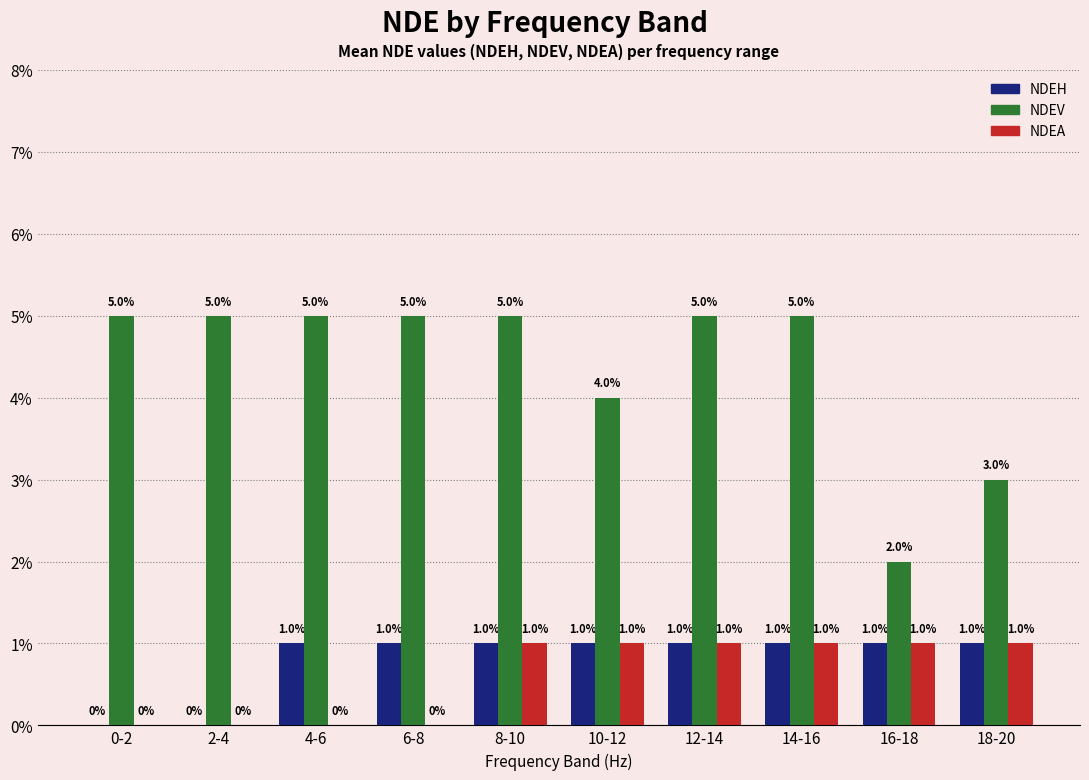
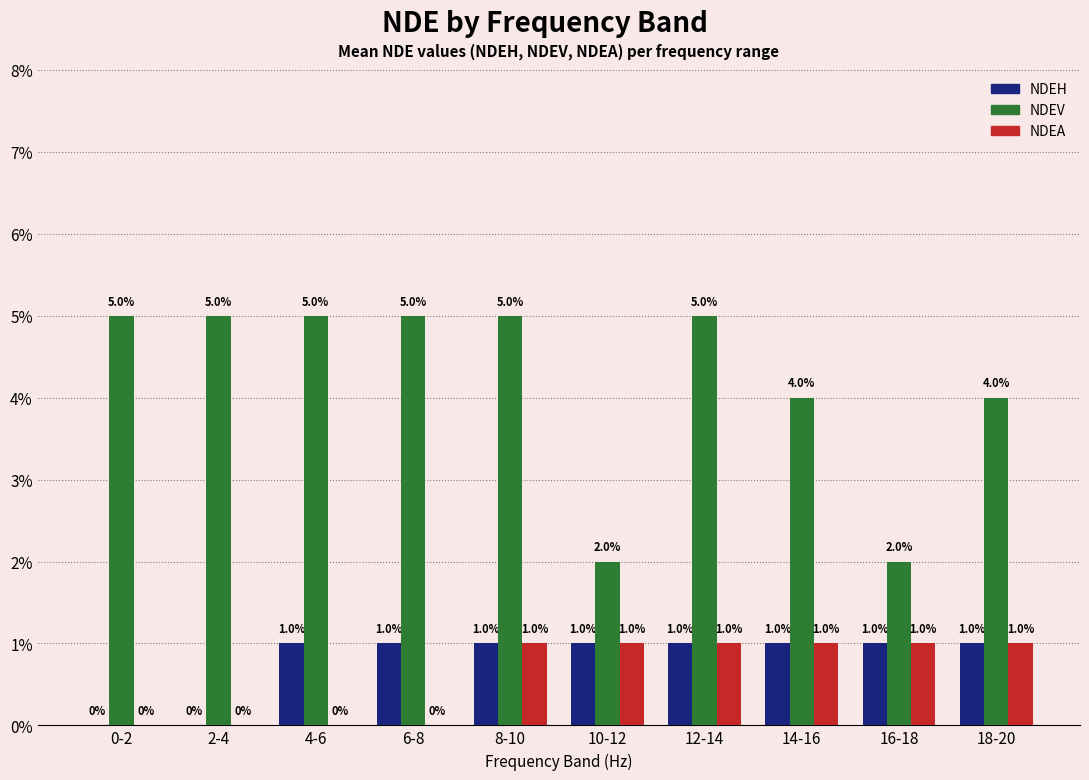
  {
    "NDEH": {
      "0-2": "0%",
      "2-4": "0%",
      "4-6": "1.0%",
      "6-8": "1.0%",
      "8-10": "1.0%",
      "10-12": "1.0%",
      "12-14": "1.0%",
      "14-16": "1.0%",
      "16-18": "1.0%",
      "18-20": "1.0%"
    },
    "NDEV": {
      "0-2": "5.0%",
      "2-4": "5.0%",
      "4-6": "5.0%",
      "6-8": "5.0%",
      "8-10": "5.0%",
-     "10-12": "4.0%",
+     "10-12": "2.0%",
      "12-14": "5.0%",
-     "14-16": "5.0%",
+     "14-16": "4.0%",
      "16-18": "2.0%",
-     "18-20": "3.0%"
+     "18-20": "4.0%"
    },
    "NDEA": {
      "0-2": "0%",
      "2-4": "0%",
      "4-6": "0%",
      "6-8": "0%",
      "8-10": "1.0%",
      "10-12": "1.0%",
      "12-14": "1.0%",
      "14-16": "1.0%",
      "16-18": "1.0%",
      "18-20": "1.0%"
    }
  }
